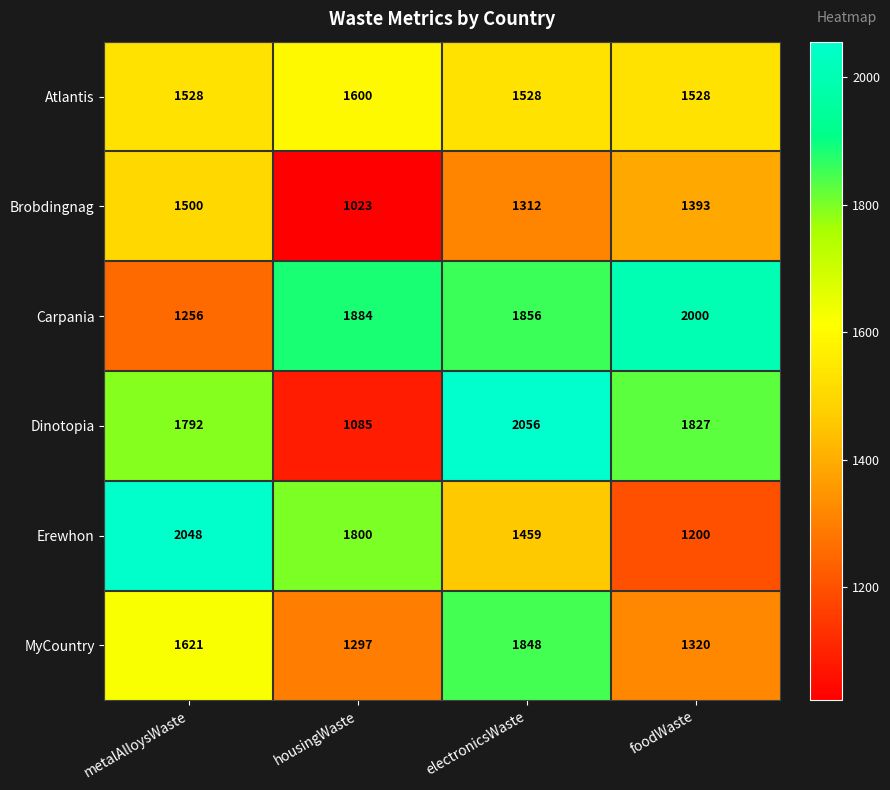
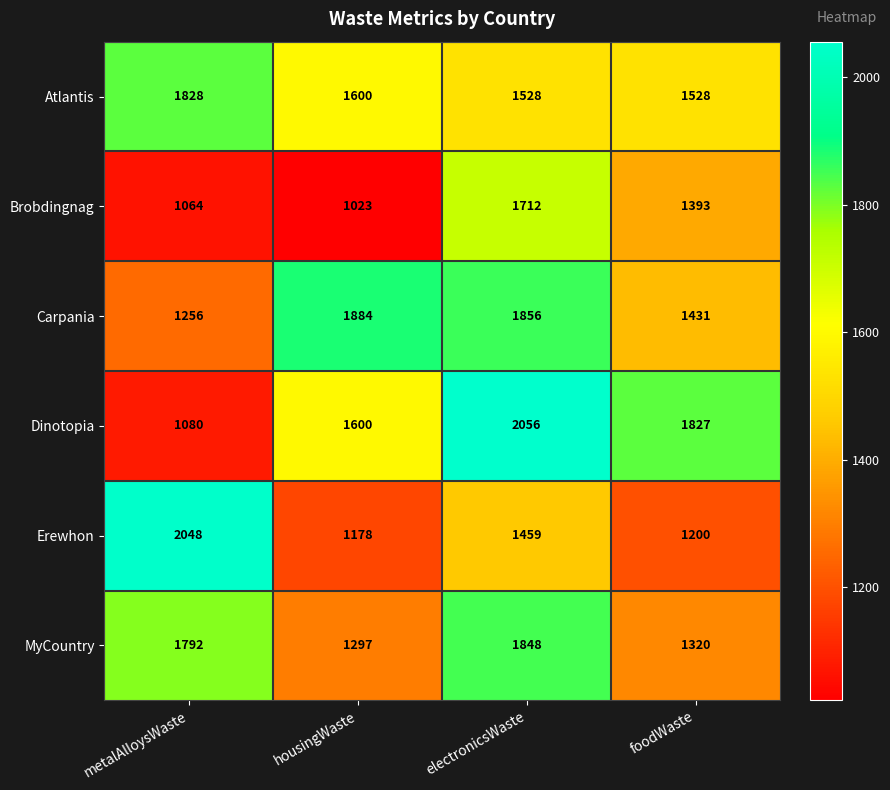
  {
    "Atlantis": {
-     "metalAlloysWaste": 1528,
+     "metalAlloysWaste": 1828,
      "housingWaste": 1600,
      "electronicsWaste": 1528,
      "foodWaste": 1528
    },
    "Brobdingnag": {
-     "metalAlloysWaste": 1500,
+     "metalAlloysWaste": 1064,
      "housingWaste": 1023,
-     "electronicsWaste": 1312,
+     "electronicsWaste": 1712,
      "foodWaste": 1393
    },
    "Carpania": {
      "metalAlloysWaste": 1256,
      "housingWaste": 1884,
      "electronicsWaste": 1856,
-     "foodWaste": 2000
+     "foodWaste": 1431
    },
    "Dinotopia": {
-     "metalAlloysWaste": 1792,
-     "housingWaste": 1085,
+     "metalAlloysWaste": 1080,
+     "housingWaste": 1600,
      "electronicsWaste": 2056,
      "foodWaste": 1827
    },
    "Erewhon": {
      "metalAlloysWaste": 2048,
-     "housingWaste": 1800,
+     "housingWaste": 1178,
      "electronicsWaste": 1459,
      "foodWaste": 1200
    },
    "MyCountry": {
-     "metalAlloysWaste": 1621,
+     "metalAlloysWaste": 1792,
      "housingWaste": 1297,
      "electronicsWaste": 1848,
      "foodWaste": 1320
    }
  }
